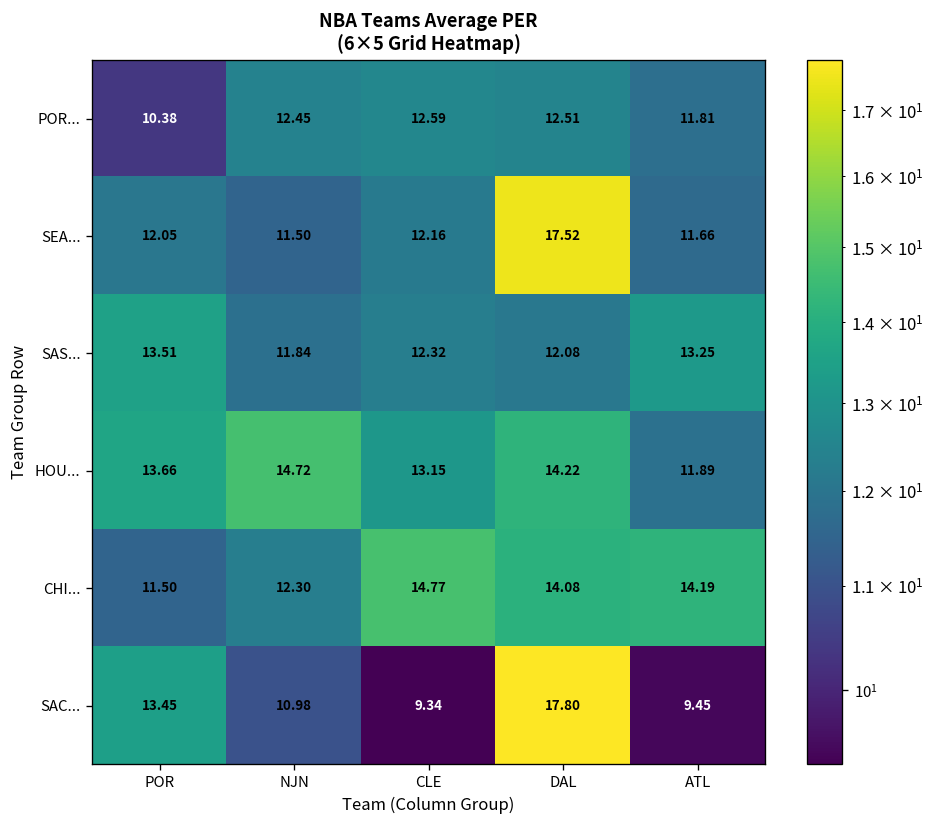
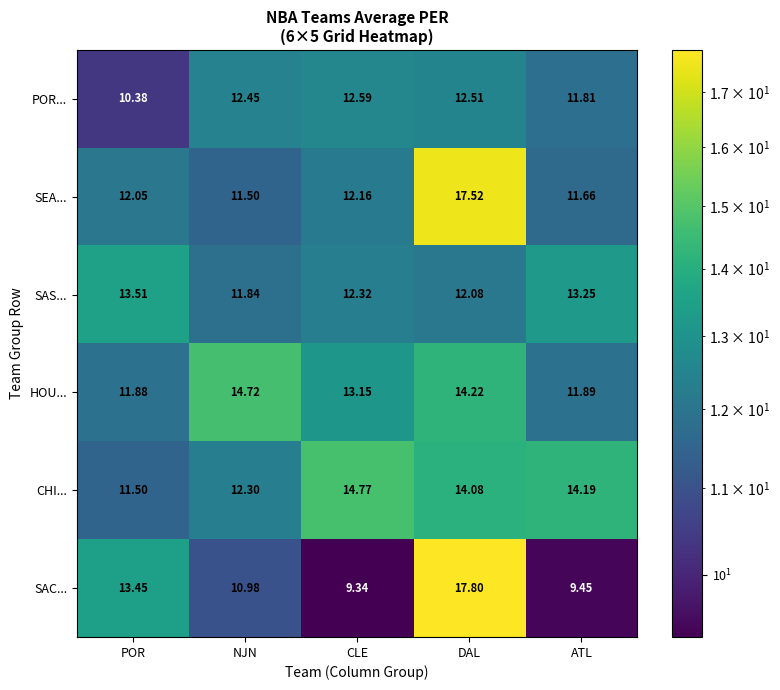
  {
    "POR...": {
      "POR": 10.38,
      "NJN": 12.45,
      "CLE": 12.59,
      "DAL": 12.51,
      "ATL": 11.81
    },
    "SEA...": {
      "POR": 12.05,
      "NJN": 11.50,
      "CLE": 12.16,
      "DAL": 17.52,
      "ATL": 11.66
    },
    "SAS...": {
      "POR": 13.51,
      "NJN": 11.84,
      "CLE": 12.32,
      "DAL": 12.08,
      "ATL": 13.25
    },
    "HOU...": {
-     "POR": 13.66,
+     "POR": 11.88,
      "NJN": 14.72,
      "CLE": 13.15,
      "DAL": 14.22,
      "ATL": 11.89
    },
    "CHI...": {
      "POR": 11.50,
      "NJN": 12.30,
      "CLE": 14.77,
      "DAL": 14.08,
      "ATL": 14.19
    },
    "SAC...": {
      "POR": 13.45,
      "NJN": 10.98,
      "CLE": 9.34,
      "DAL": 17.80,
      "ATL": 9.45
    }
  }
